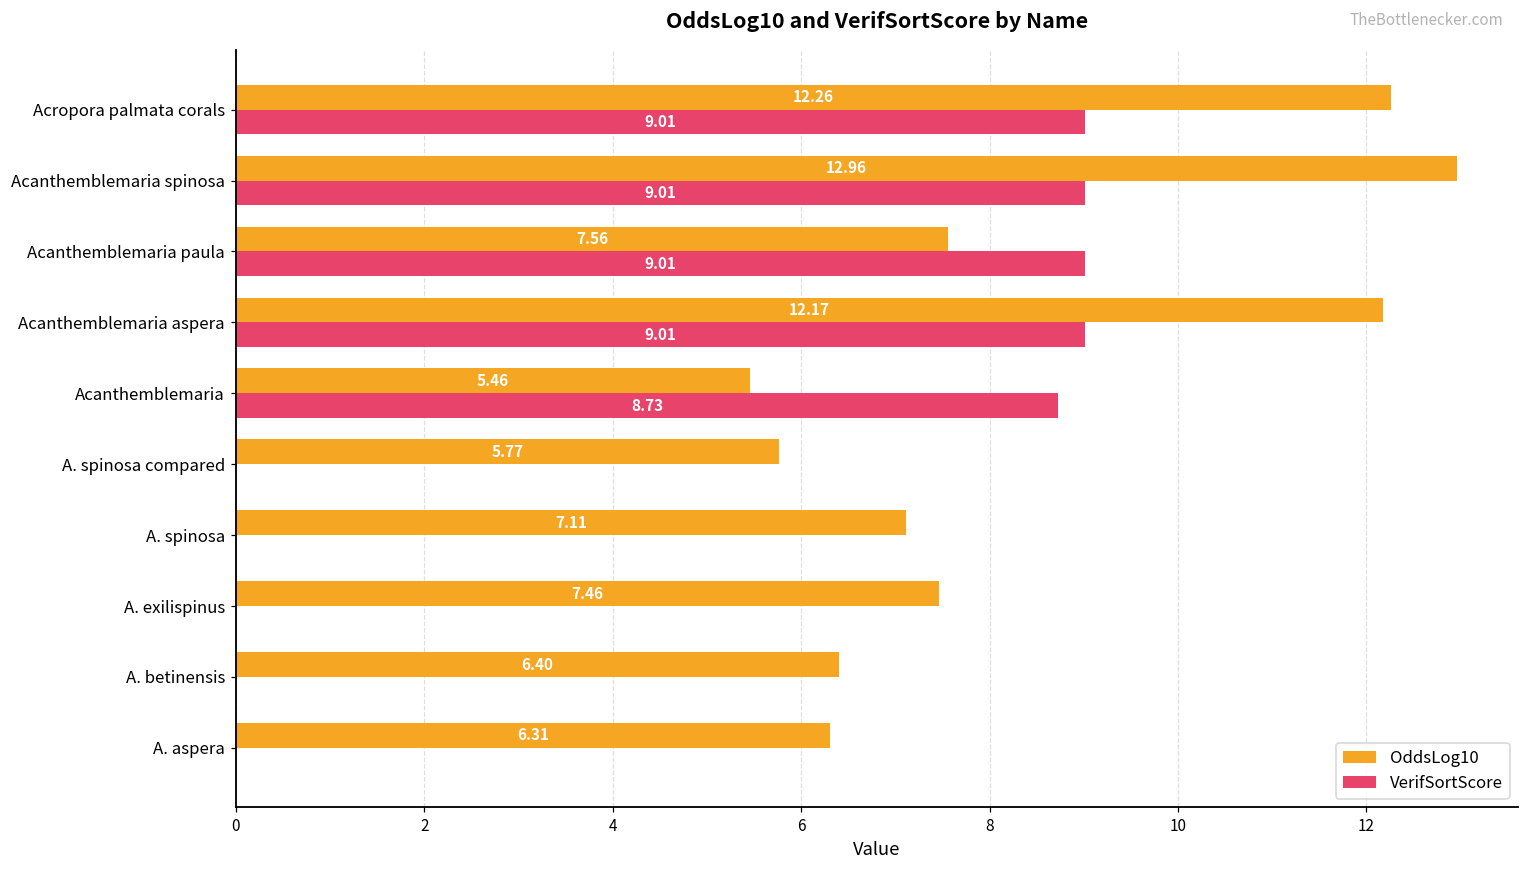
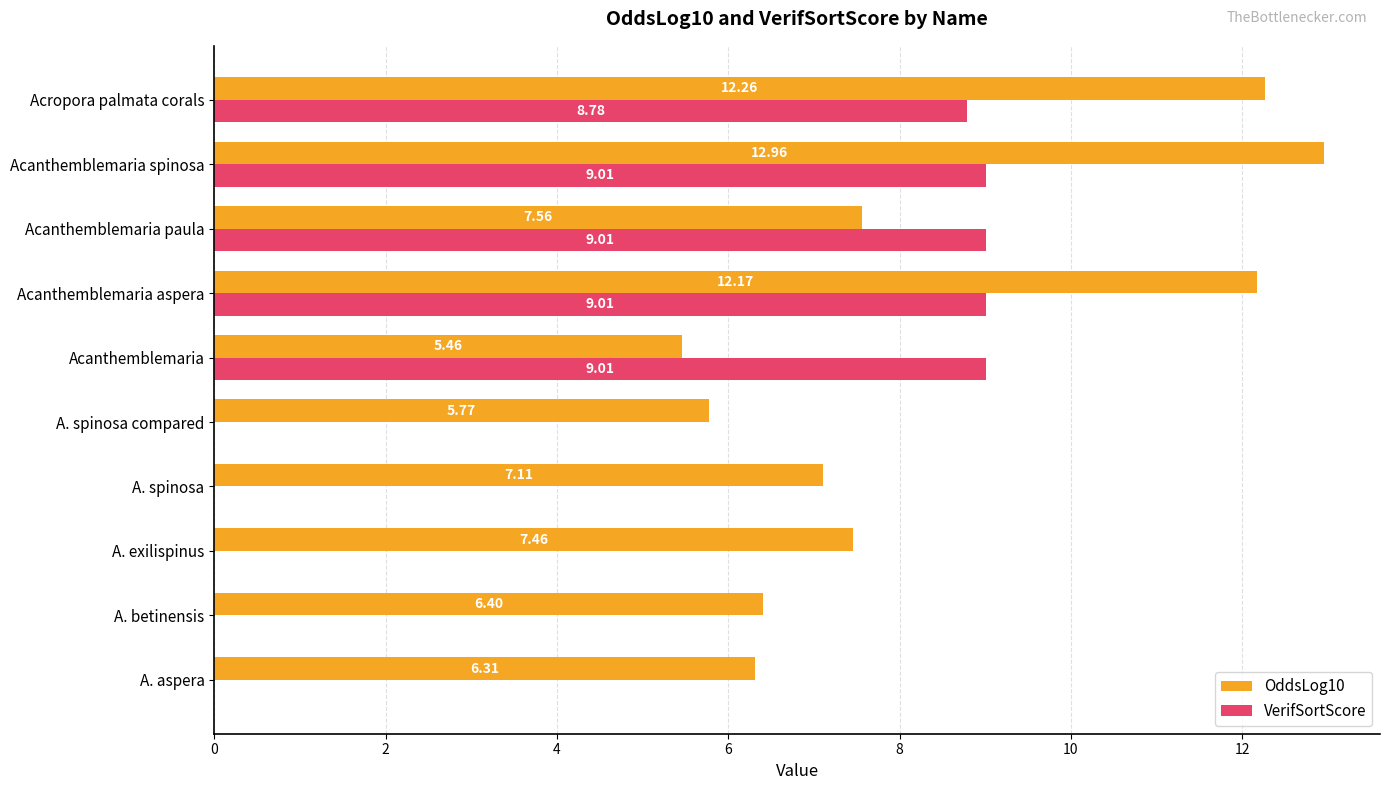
  {
    "OddsLog10": {
      "Acropora palmata corals": 12.26,
      "Acanthemblemaria spinosa": 12.96,
      "Acanthemblemaria paula": 7.56,
      "Acanthemblemaria aspera": 12.17,
      "Acanthemblemaria": 5.46,
      "A. spinosa compared": 5.77,
      "A. spinosa": 7.11,
      "A. exilispinus": 7.46,
      "A. betinensis": 6.40,
      "A. aspera": 6.31
    },
    "VerifSortScore": {
-     "Acropora palmata corals": 9.01,
+     "Acropora palmata corals": 8.78,
      "Acanthemblemaria spinosa": 9.01,
      "Acanthemblemaria paula": 9.01,
      "Acanthemblemaria aspera": 9.01,
-     "Acanthemblemaria": 8.73
+     "Acanthemblemaria": 9.01
    }
  }
